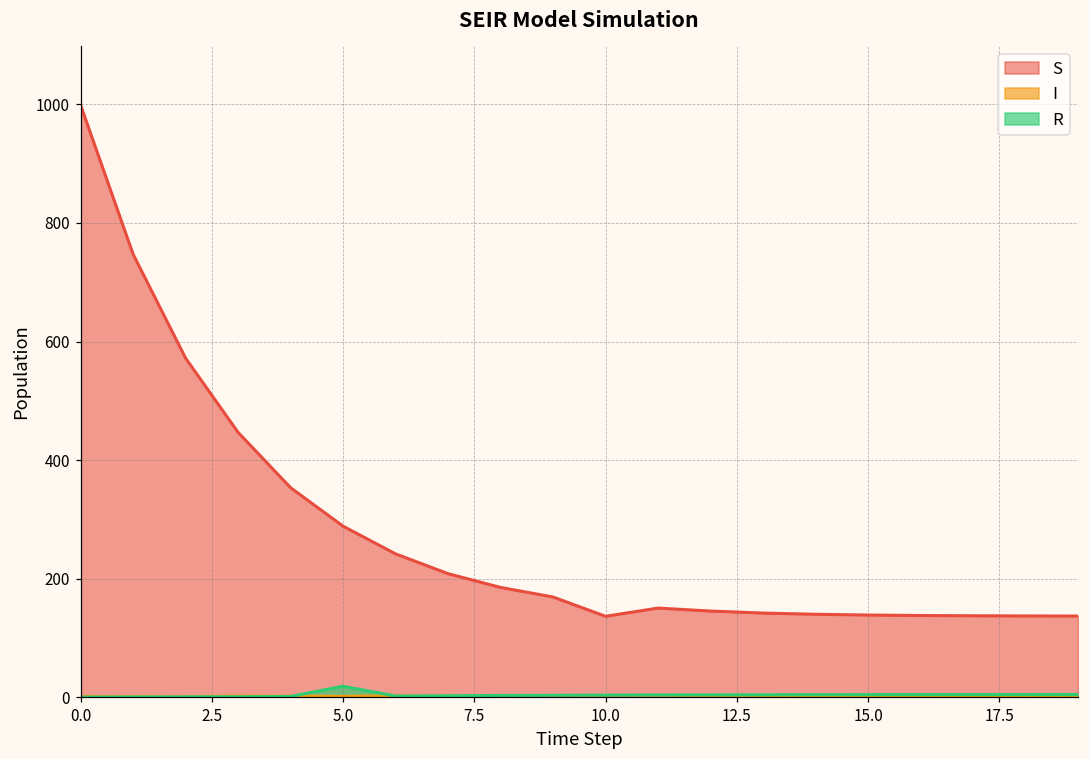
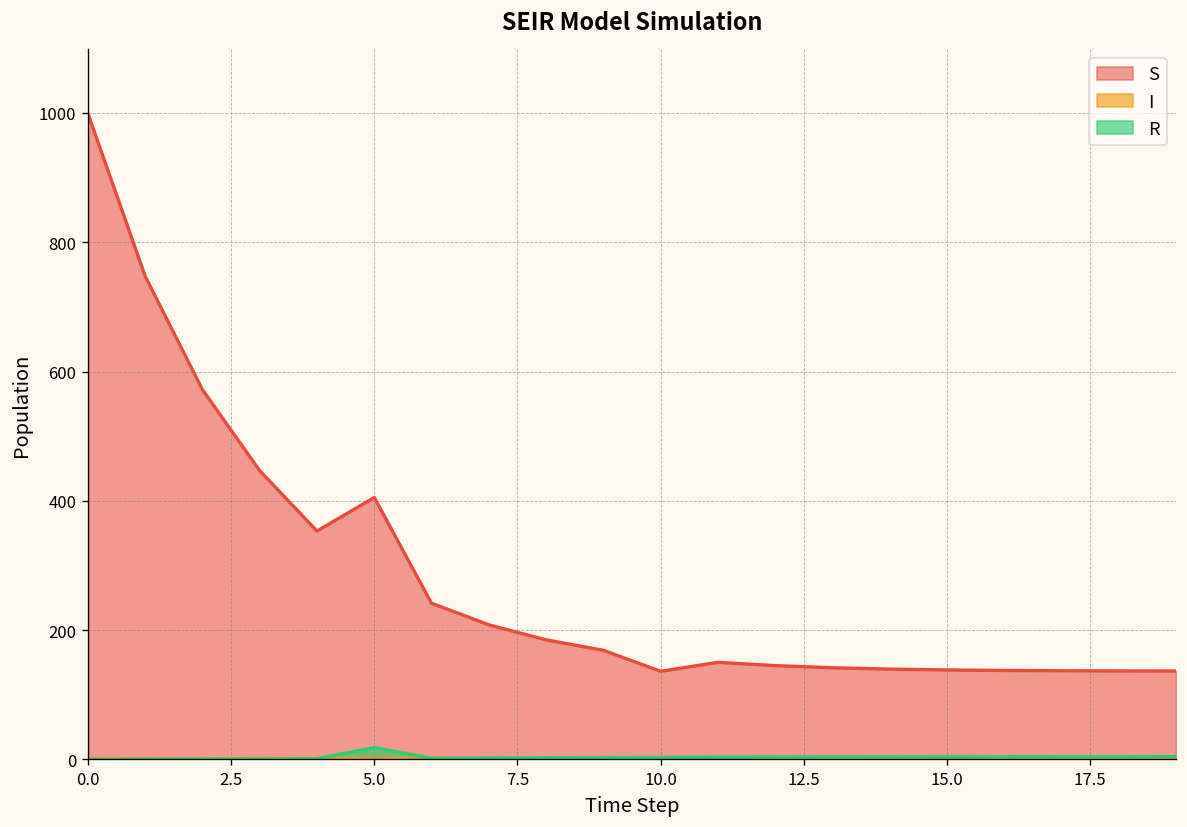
  {
    "S": {
      "0.0": 1000,
-     "5.0": 290,
+     "5.0": 410,
      "10.0": 140,
      "15.0": 140
    },
    "I": {
      "5.0": 0
    },
    "R": {
      "5.0": 20
    }
  }
